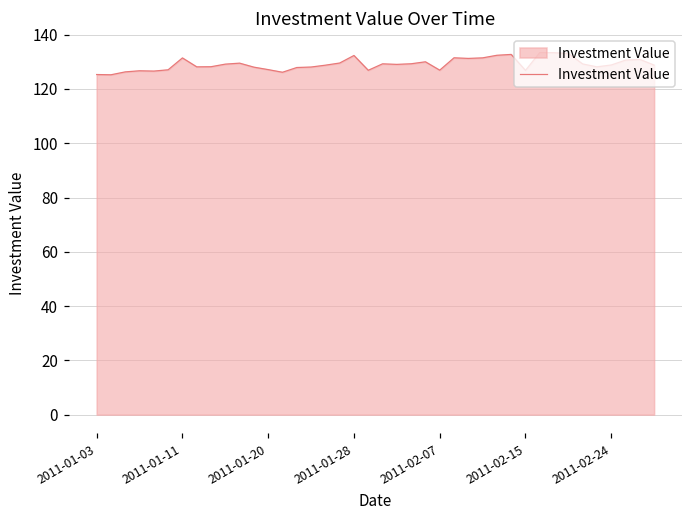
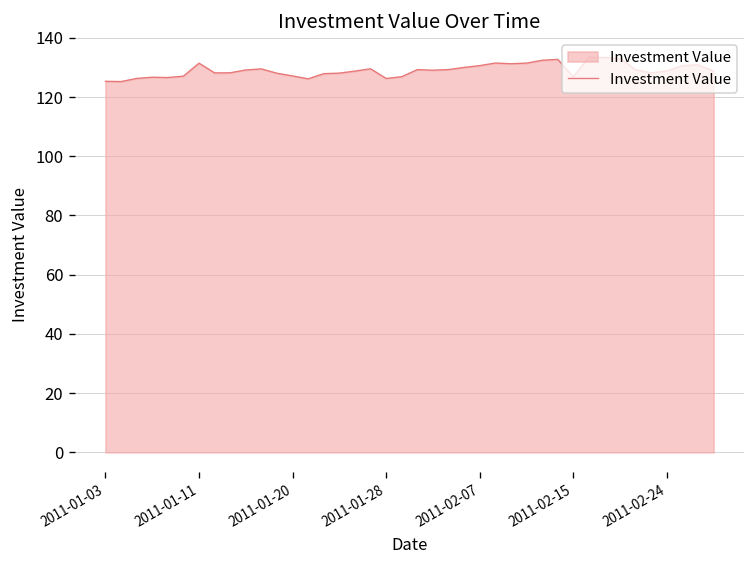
  {
    "2011-01-03": 125,
    "2011-01-11": 131,
    "2011-01-20": 127,
-   "2011-01-28": 132,
-   "2011-02-07": 127
+   "2011-01-28": 126,
+   "2011-02-07": 131
  }
